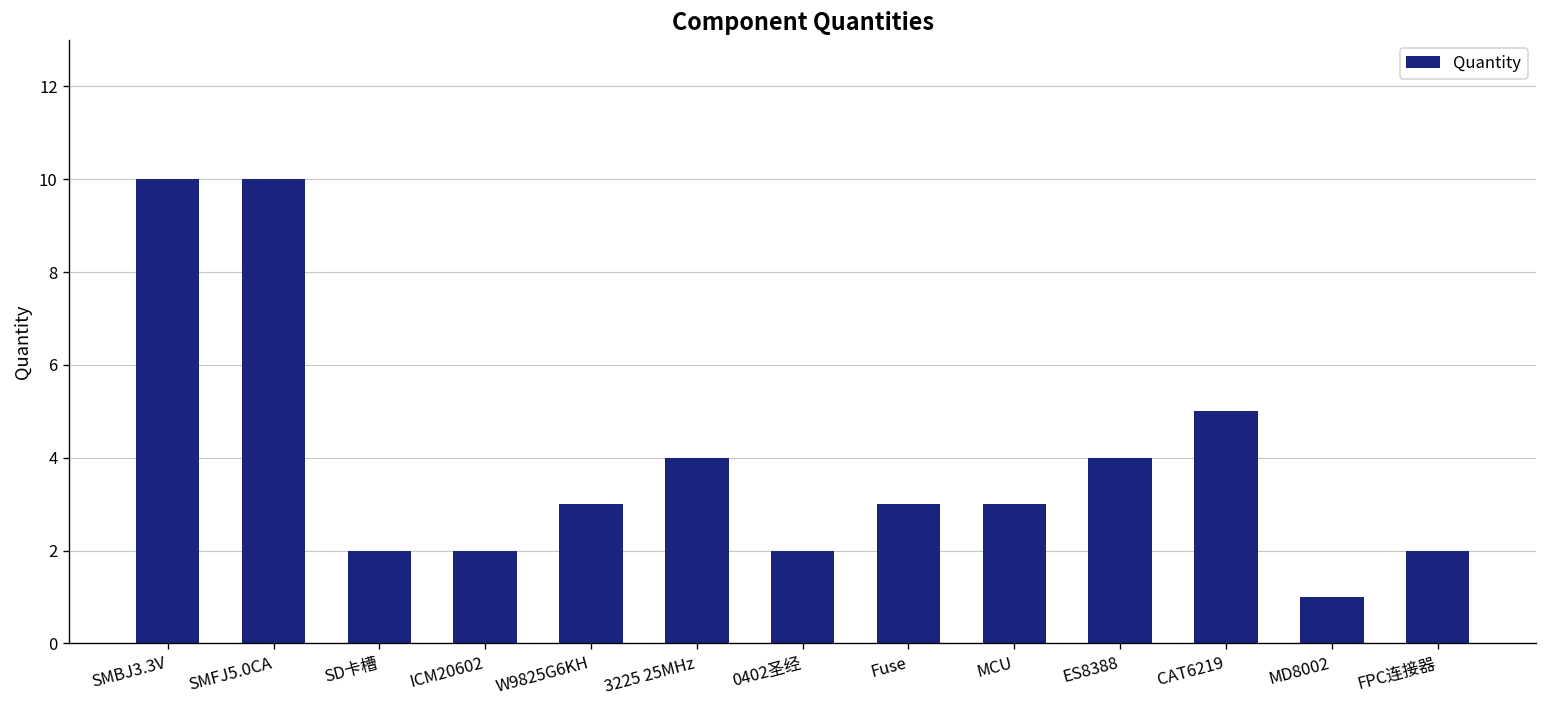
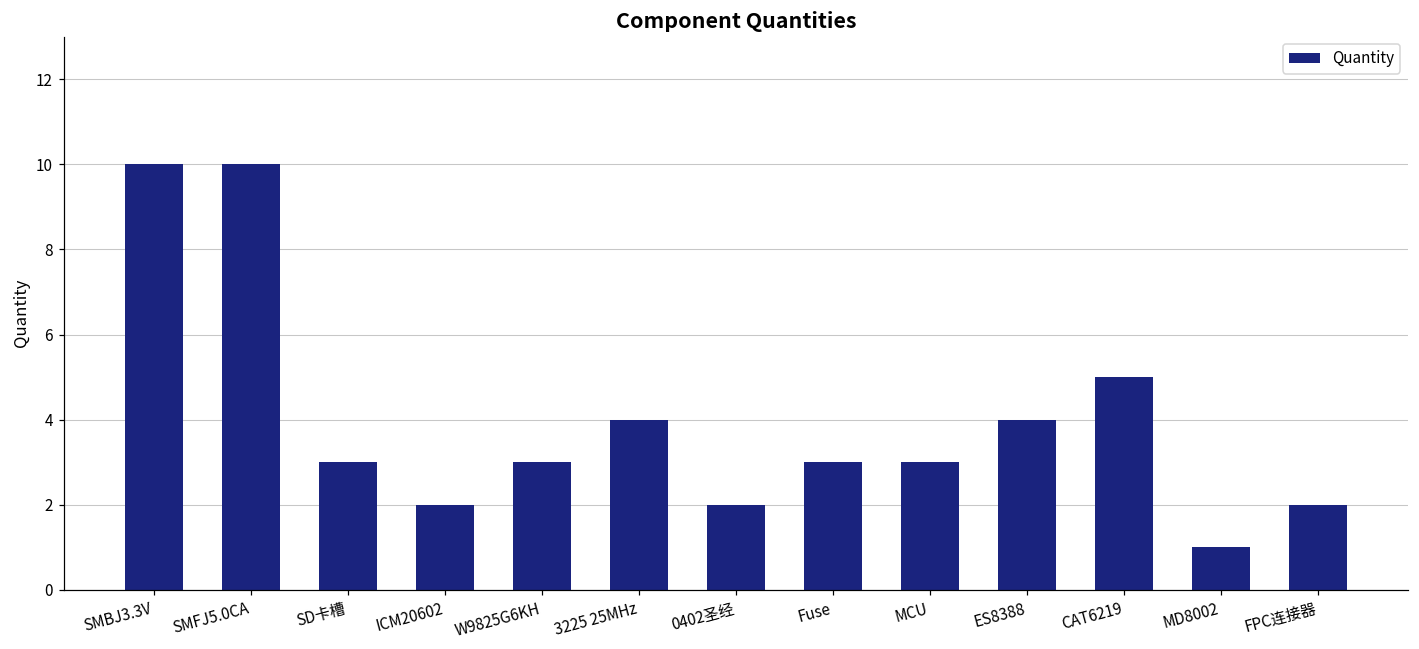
  {
    "SMBJ3.3V": 10,
    "SMFJ5.0CA": 10,
-   "SD卡槽": 2,
+   "SD卡槽": 3,
    "ICM20602": 2,
    "W9825G6KH": 3,
    "3225 25MHz": 4,
    "0402圣经": 2,
    "Fuse": 3,
    "MCU": 3,
    "ES8388": 4,
    "CAT6219": 5,
    "MD8002": 1,
    "FPC连接器": 2
  }
